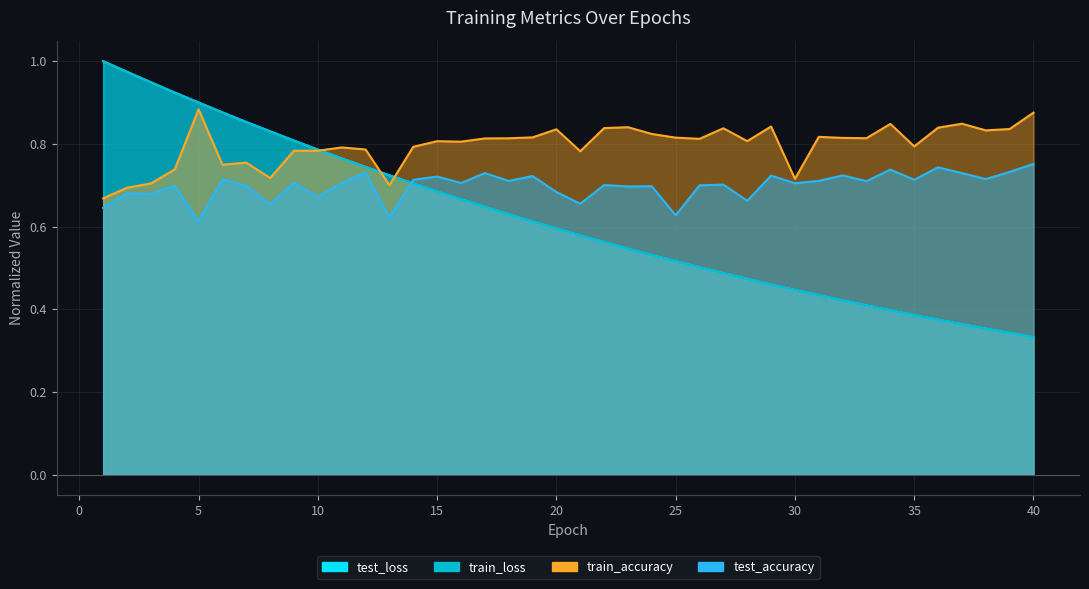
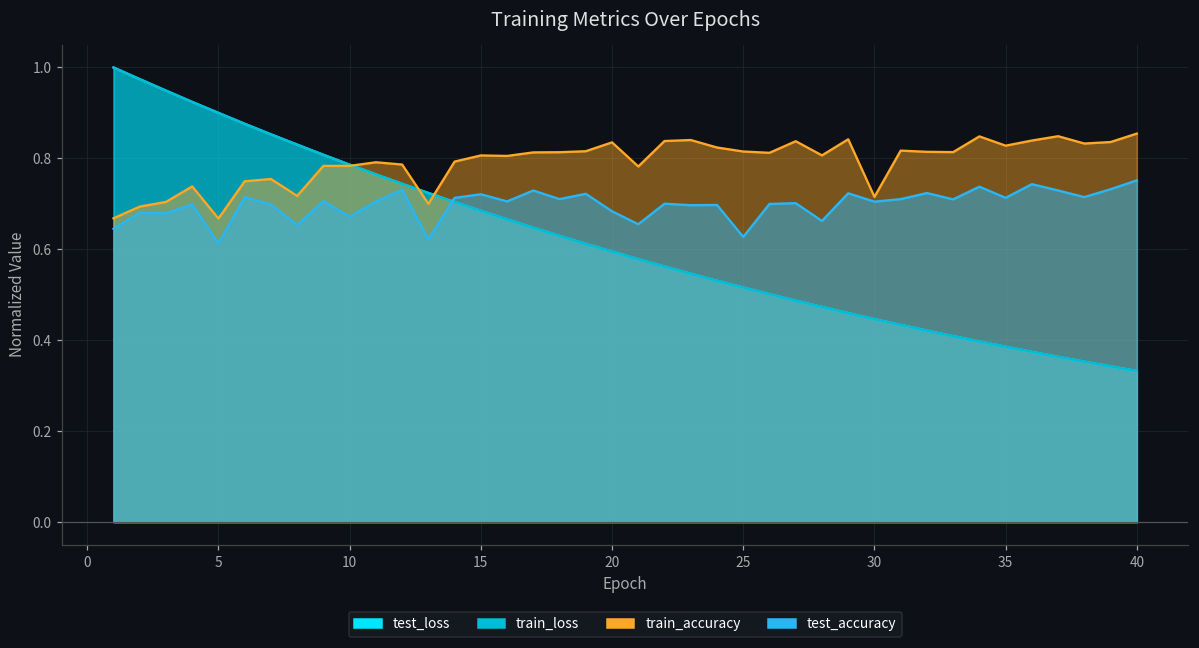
  {
    "train_accuracy": {
-     "5": 0.88,
+     "5": 0.67,
      "15": 0.81,
      "20": 0.84,
      "25": 0.82,
      "30": 0.72,
-     "35": 0.79,
-     "40": 0.88
+     "35": 0.83,
+     "40": 0.85
    }
  }
